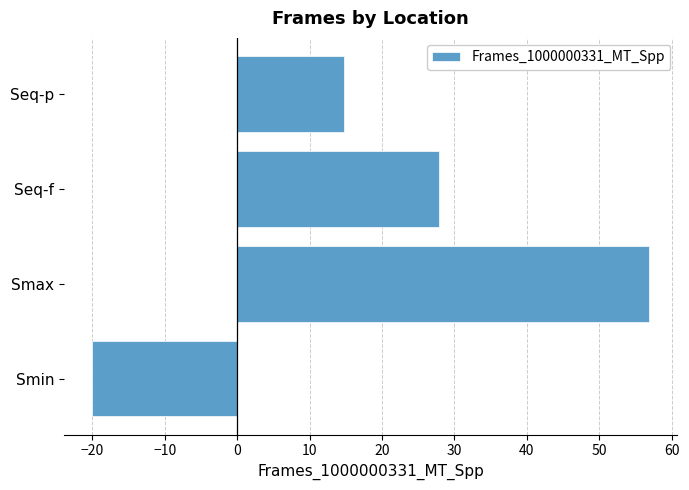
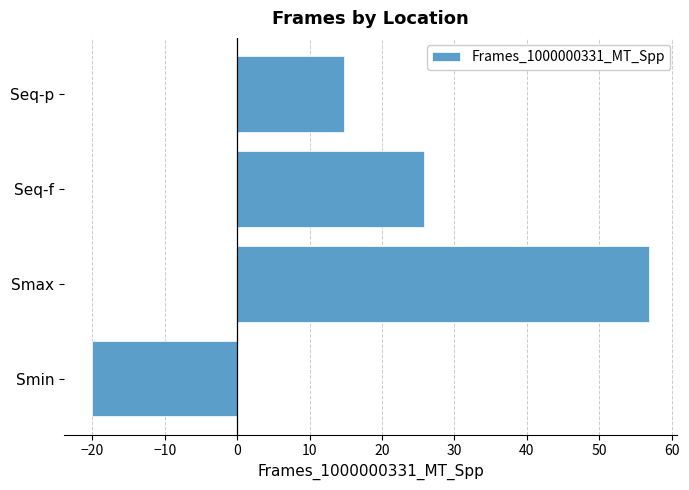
  {
    "Seq-p": 15,
-   "Seq-f": 28,
+   "Seq-f": 26,
    "Smax": 57,
    "Smin": -20
  }
